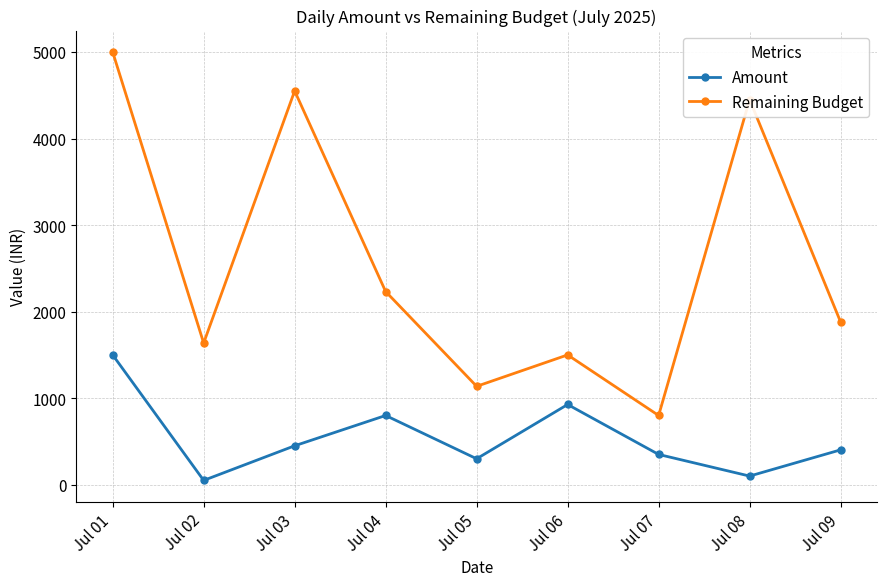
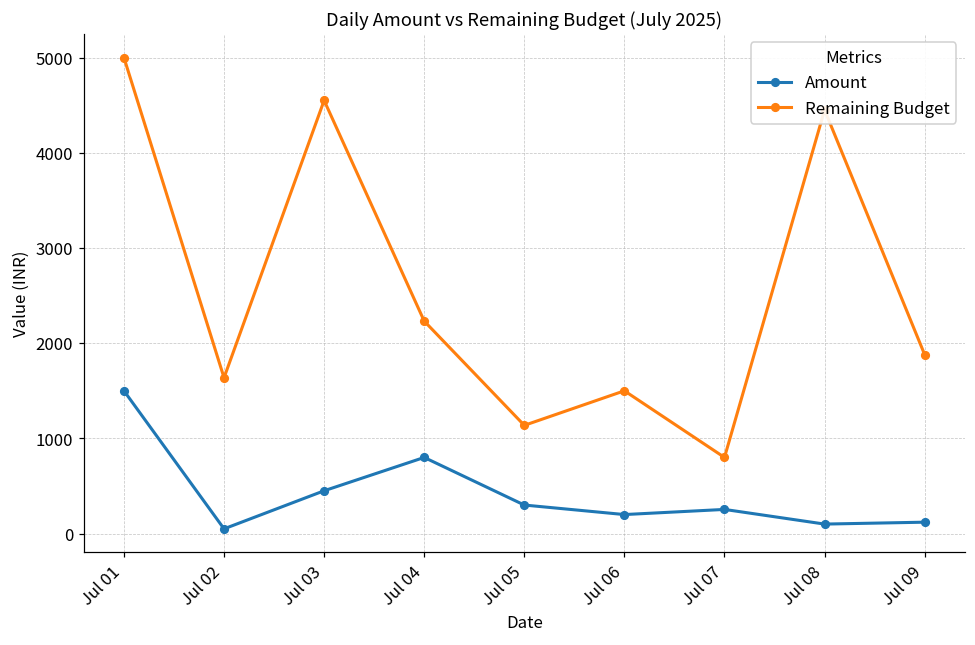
  {
    "Amount": {
      "Jul 01": 1500,
      "Jul 02": 100,
      "Jul 03": 500,
      "Jul 04": 800,
      "Jul 05": 300,
-     "Jul 06": 900,
-     "Jul 07": 400,
+     "Jul 06": 200,
+     "Jul 07": 300,
      "Jul 08": 100,
-     "Jul 09": 400
+     "Jul 09": 100
    },
    "Remaining Budget": {
      "Jul 01": 5000,
      "Jul 02": 1600,
      "Jul 03": 4600,
      "Jul 04": 2200,
      "Jul 05": 1100,
      "Jul 06": 1500,
      "Jul 07": 800,
      "Jul 09": 1900
    }
  }
